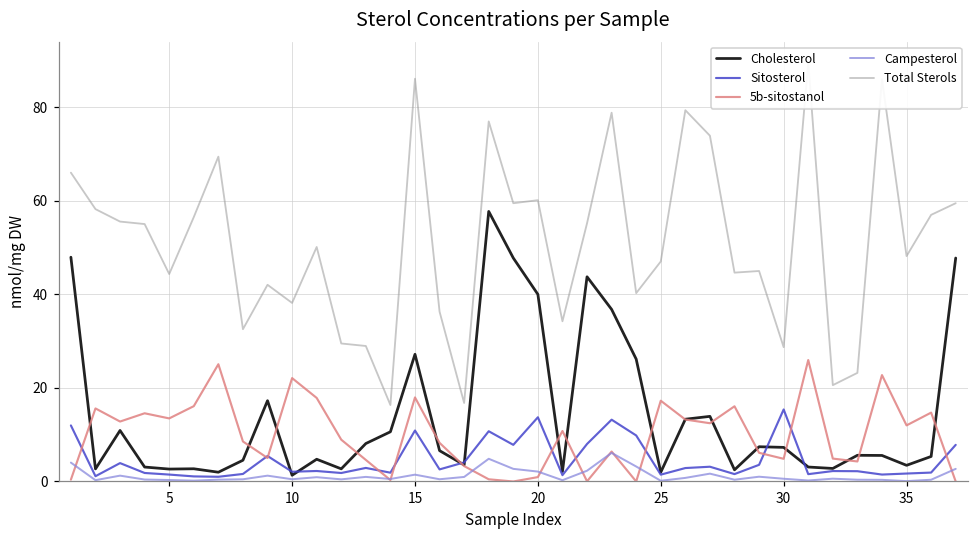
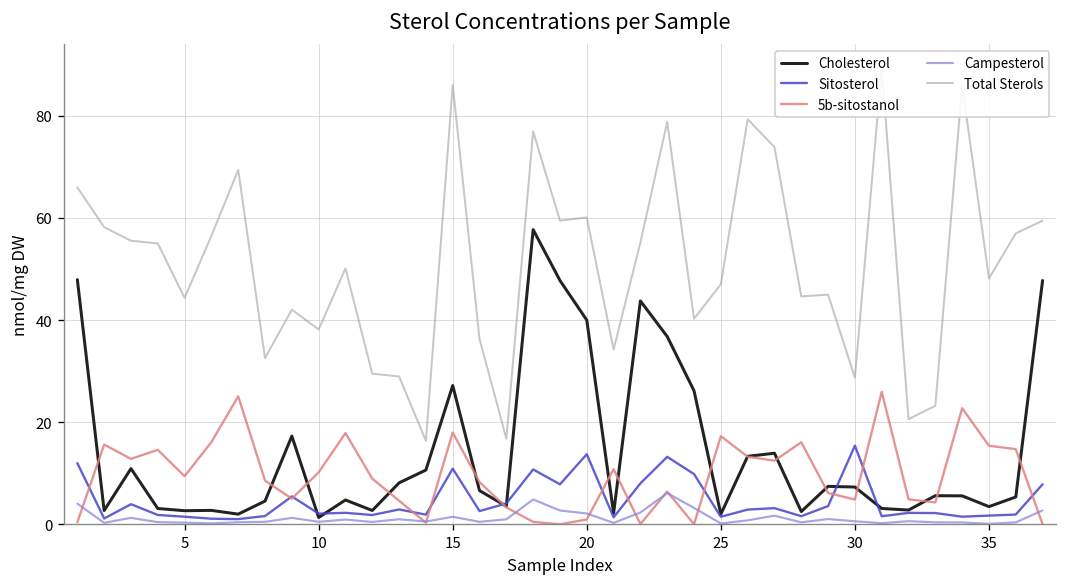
  {
    "Cholesterol": {
      "5": 3,
      "10": 1,
      "15": 27,
      "20": 40,
      "30": 7,
      "35": 3
    },
    "Sitosterol": {
      "5": 1,
      "10": 2,
      "15": 11,
      "20": 14,
      "30": 15,
      "35": 2
    },
    "5b-sitostanol": {
-     "5": 13,
-     "10": 22,
+     "5": 9,
+     "10": 10,
      "15": 18,
      "20": 1,
      "25": 17,
      "30": 5,
-     "35": 12
+     "35": 15
    },
    "Campesterol": {
      "5": 0,
      "10": 0,
      "15": 1,
      "20": 2,
      "25": 0,
      "30": 1,
      "35": 0
    },
    "Total Sterols": {
      "5": 44,
      "10": 38,
      "15": 86,
      "20": 60,
      "25": 47,
      "30": 29,
      "35": 48
    }
  }
